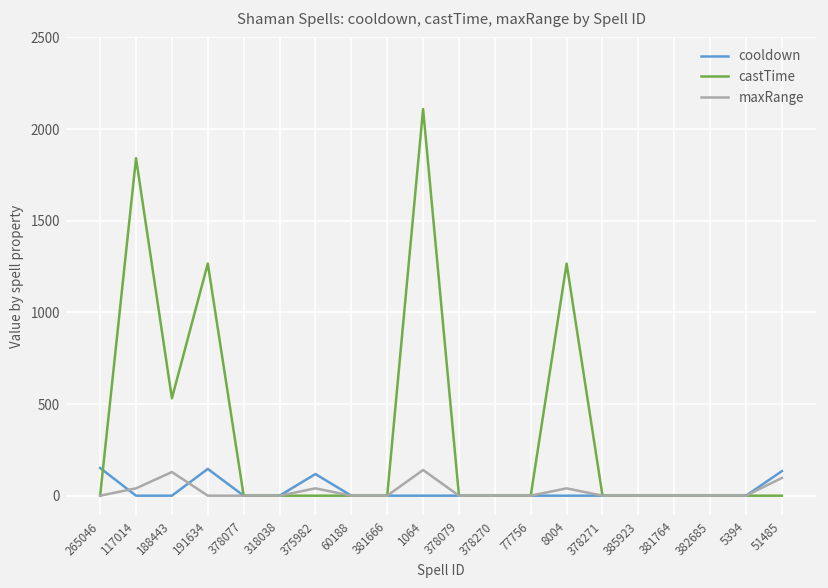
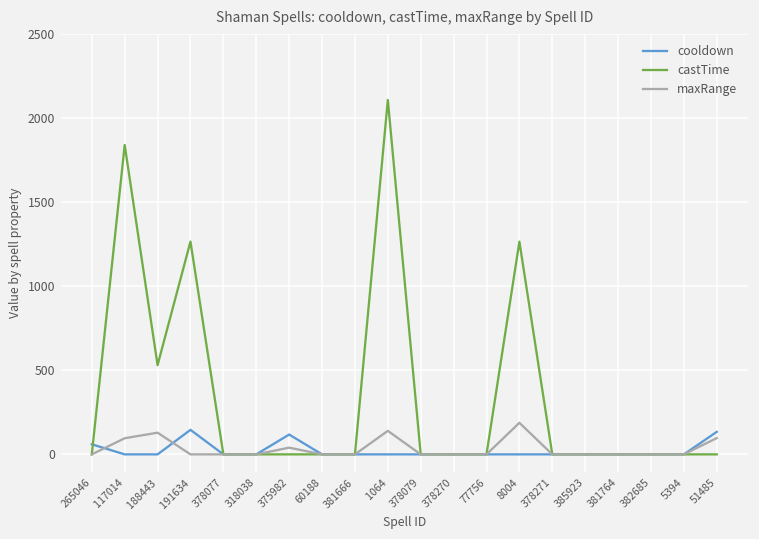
  {
    "cooldown": {
-     "265046": 150,
+     "265046": 60,
      "117014": 0,
      "188443": 0,
      "191634": 150,
      "375982": 120,
      "1064": 0,
      "8004": 0,
      "51485": 130
    },
    "castTime": {
      "117014": 1840,
      "188443": 530,
      "191634": 1270,
      "375982": 0,
      "1064": 2110,
      "8004": 1270,
      "51485": 0
    },
    "maxRange": {
-     "117014": 40,
+     "117014": 100,
      "188443": 130,
      "191634": 0,
      "375982": 40,
      "1064": 140,
-     "8004": 40,
+     "8004": 190,
      "51485": 100
    }
  }
